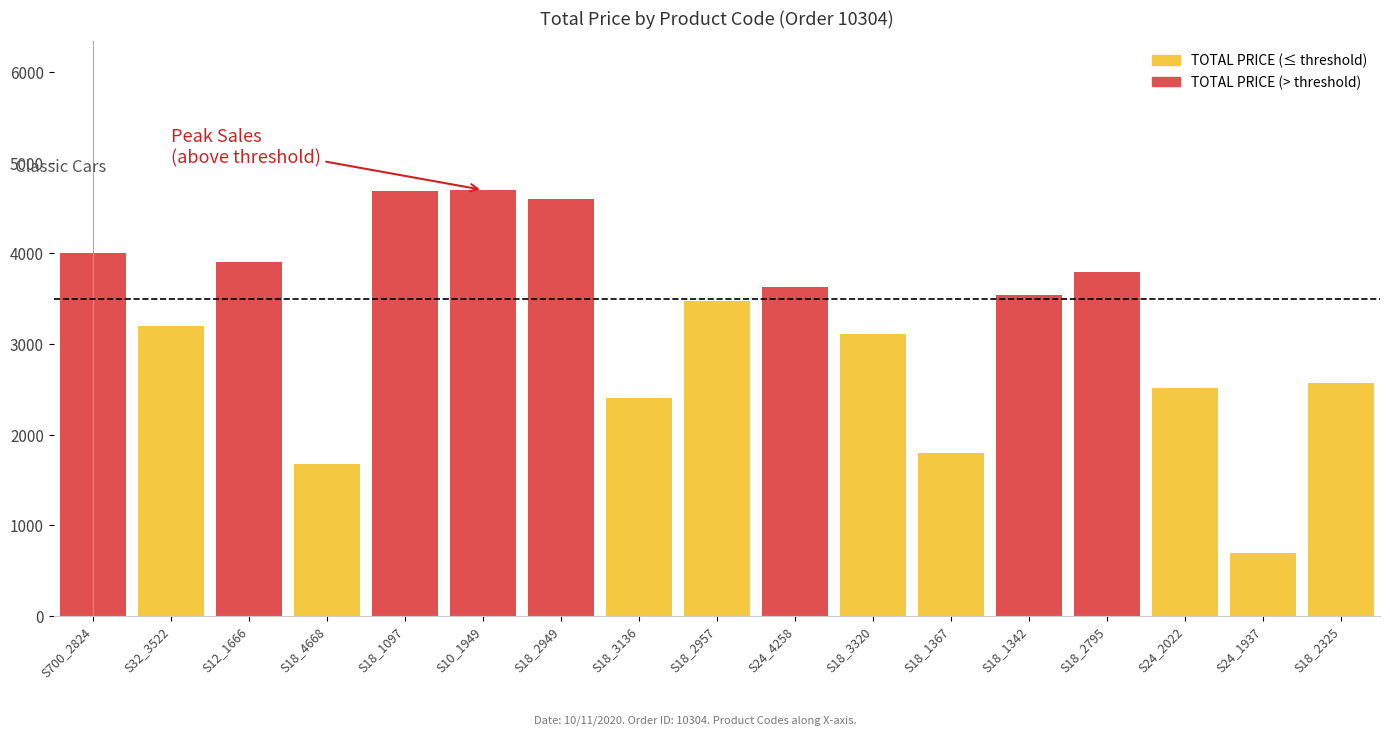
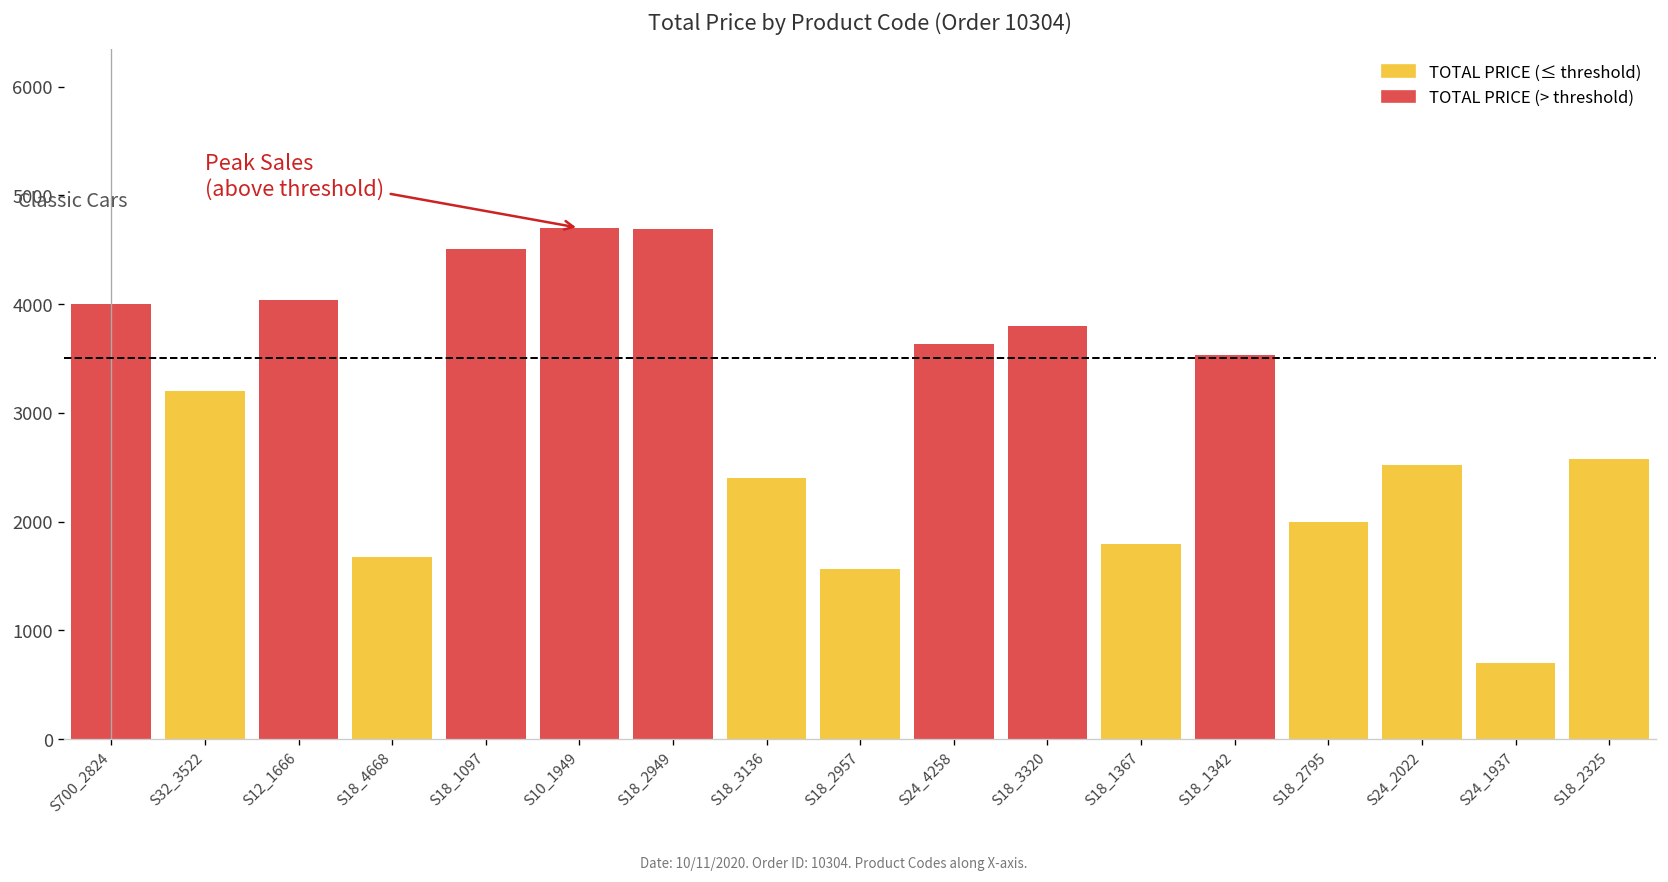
  {
    "S700_2824": 4000,
    "S32_3522": 3200,
-   "S12_1666": 3900,
+   "S12_1666": 4000,
    "S18_4668": 1700,
-   "S18_1097": 4700,
+   "S18_1097": 4500,
    "S10_1949": 4700,
-   "S18_2949": 4600,
+   "S18_2949": 4700,
    "S18_3136": 2400,
-   "S18_2957": 3500,
+   "S18_2957": 1600,
    "S24_4258": 3600,
-   "S18_3320": 3100,
+   "S18_3320": 3800,
    "S18_1367": 1800,
    "S18_1342": 3500,
-   "S18_2795": 3800,
+   "S18_2795": 2000,
    "S24_2022": 2500,
    "S24_1937": 700,
    "S18_2325": 2600
  }
